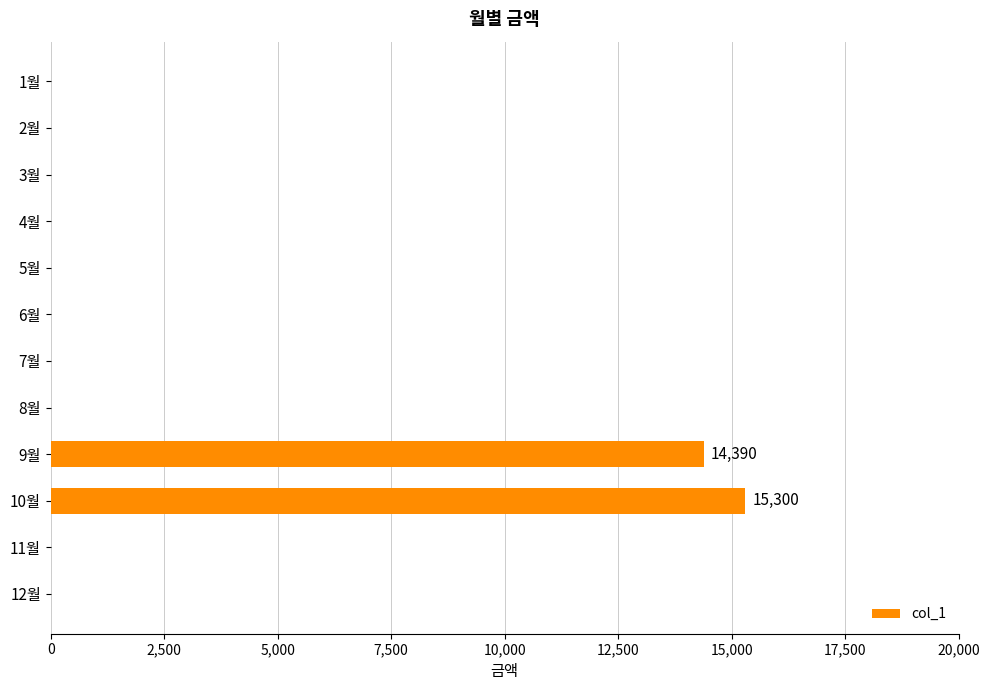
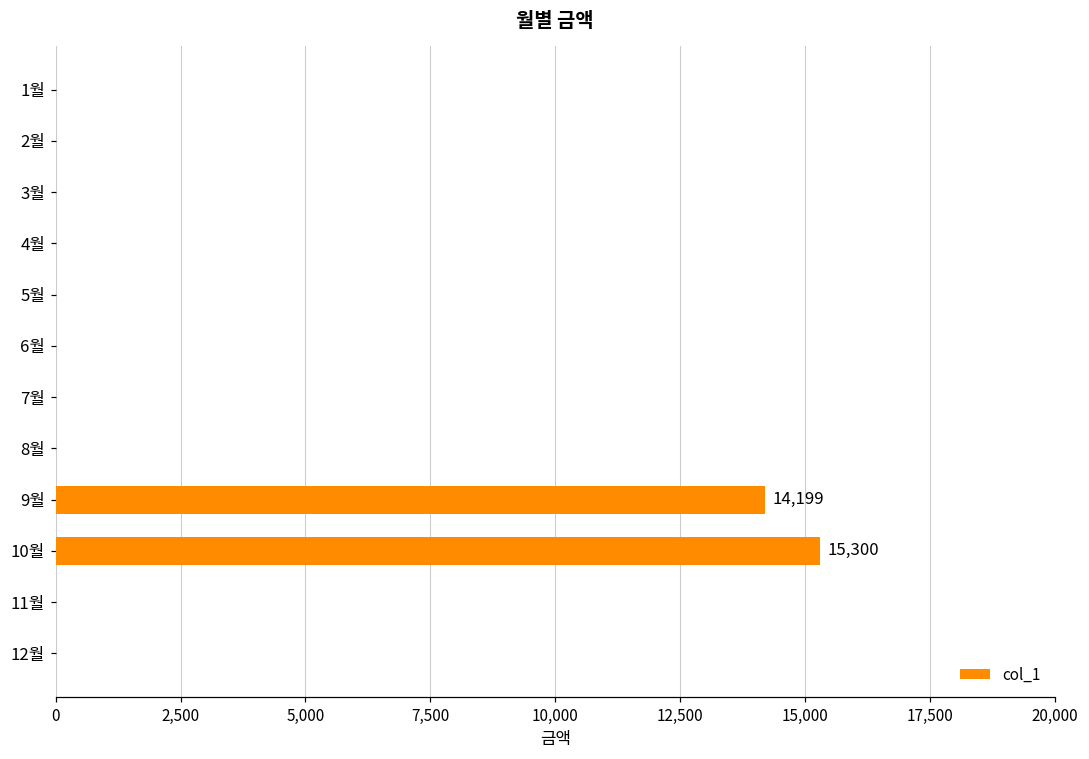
  {
-   "9월": "14,390",
+   "9월": "14,199",
    "10월": "15,300"
  }
